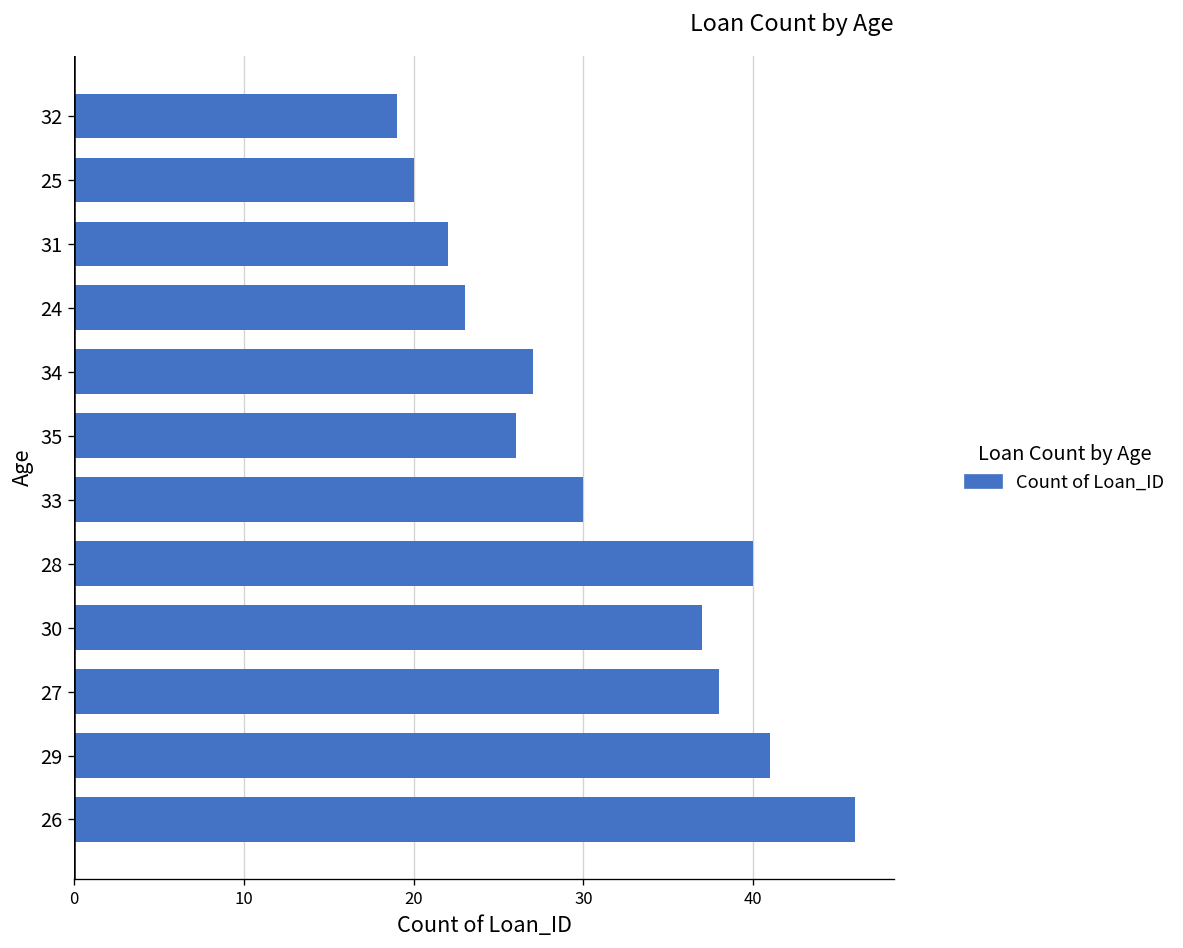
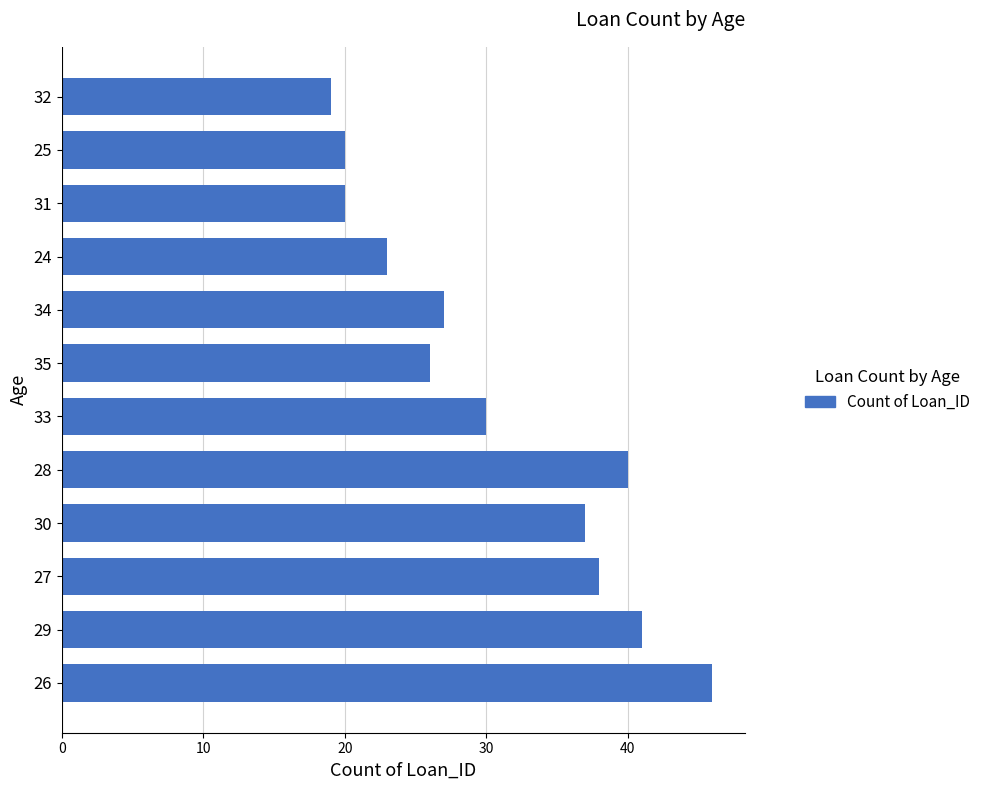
  {
    "32": 19,
    "25": 20,
-   "31": 22,
+   "31": 20,
    "24": 23,
    "34": 27,
    "35": 26,
    "33": 30,
    "28": 40,
    "30": 37,
    "27": 38,
    "29": 41,
    "26": 46
  }
